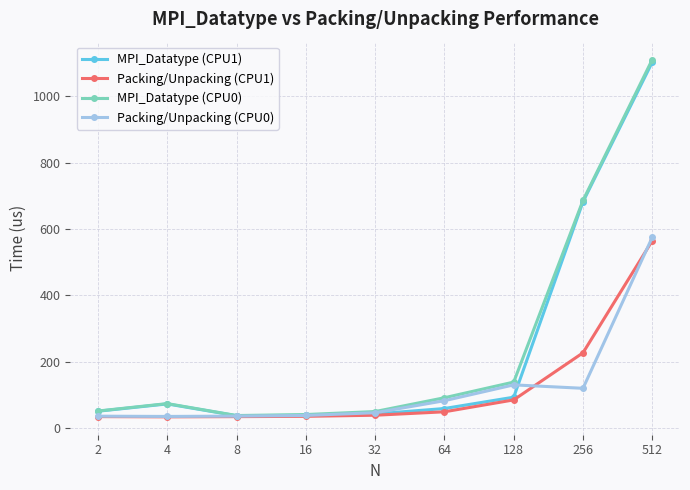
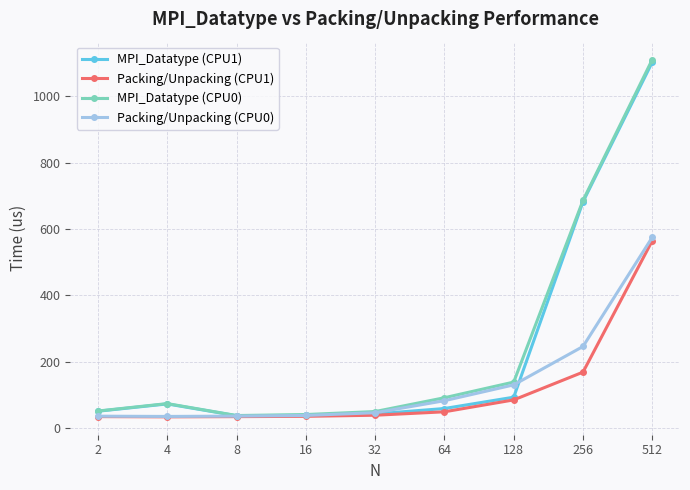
  {
    "Packing/Unpacking (CPU1)": {
      "64": 50,
      "128": 80,
-     "256": 230,
+     "256": 170,
      "512": 560
    },
    "Packing/Unpacking (CPU0)": {
      "64": 80,
      "128": 130,
-     "256": 120,
+     "256": 250,
      "512": 570
    }
  }
